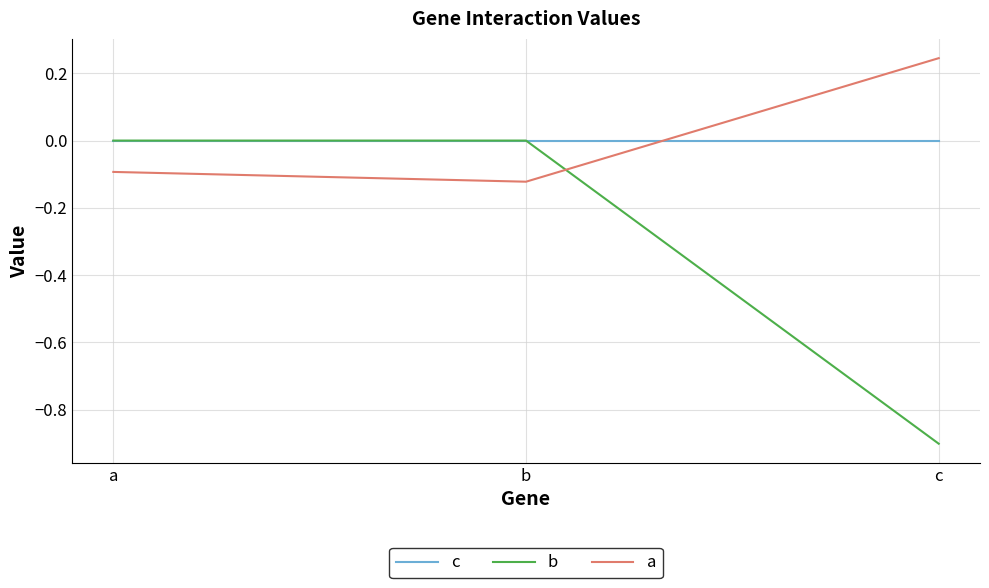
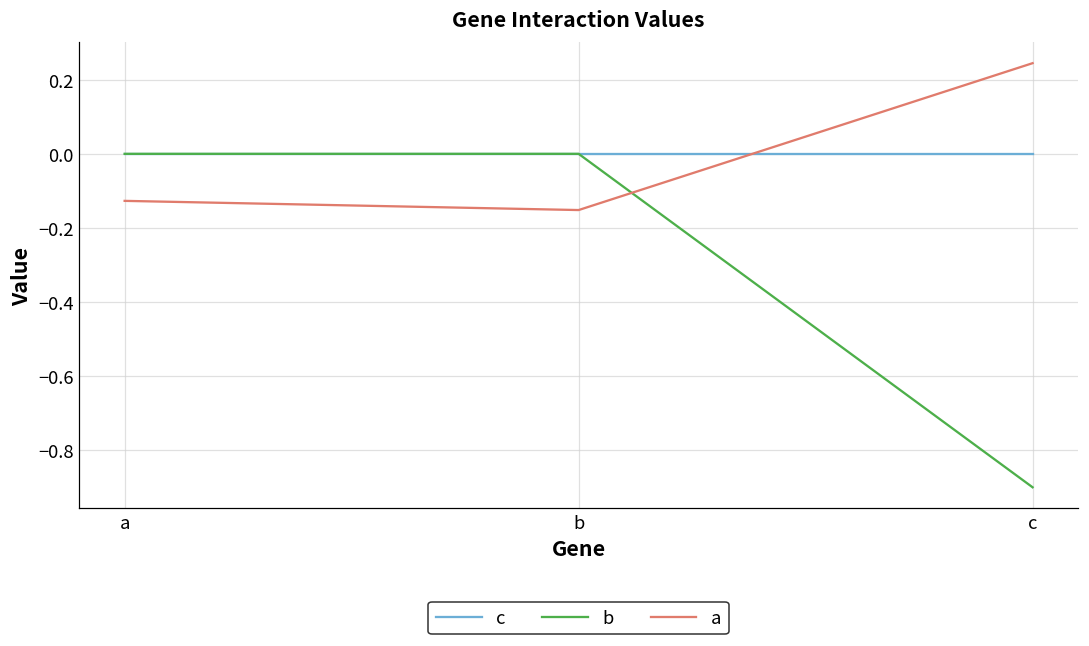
  {
    "c": {
      "c": 0.00
    },
    "b": {
      "c": -0.90
    },
    "a": {
-     "a": -0.09,
-     "b": -0.12,
+     "a": -0.13,
+     "b": -0.15,
      "c": 0.25
    }
  }
